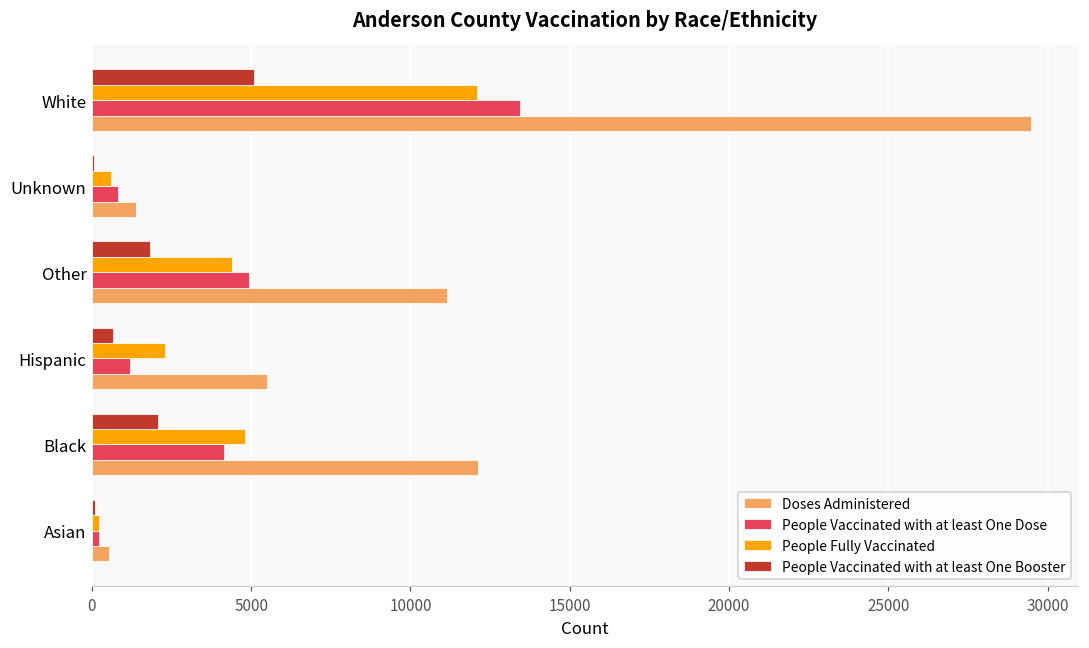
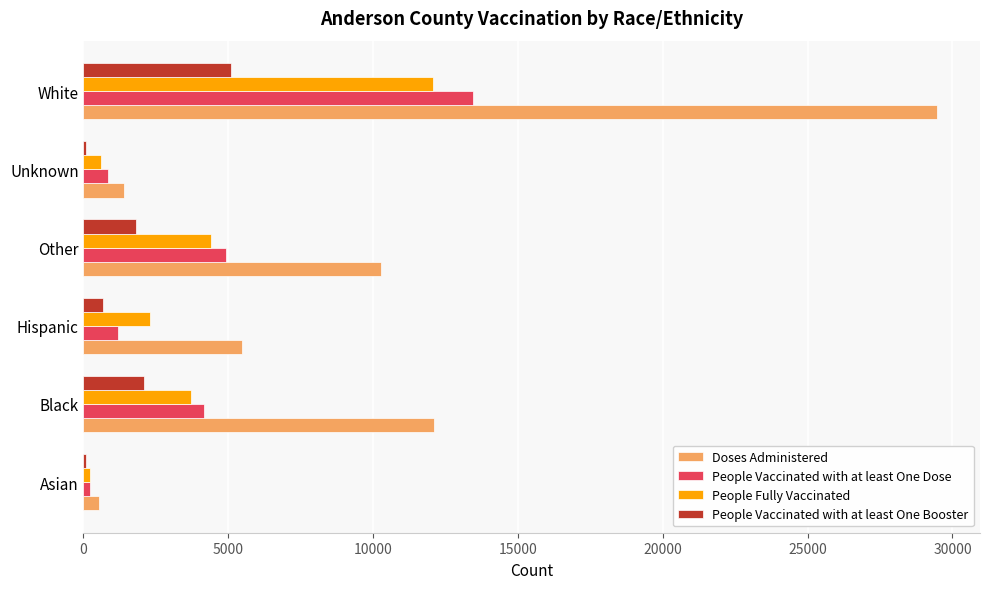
  {
    "Doses Administered": {
      "White": 29500,
      "Unknown": 1400,
-     "Other": 11100,
+     "Other": 10300,
      "Hispanic": 5500,
      "Black": 12100,
      "Asian": 500
    },
    "People Vaccinated with at least One Dose": {
      "White": 13400,
      "Unknown": 800,
      "Other": 4900,
      "Hispanic": 1200,
      "Black": 4200,
      "Asian": 200
    },
    "People Fully Vaccinated": {
      "White": 12100,
      "Unknown": 600,
      "Other": 4400,
      "Hispanic": 2300,
-     "Black": 4800,
+     "Black": 3700,
      "Asian": 200
    },
    "People Vaccinated with at least One Booster": {
      "White": 5100,
      "Other": 1800,
      "Hispanic": 700,
      "Black": 2100,
      "Asian": 100
    }
  }
